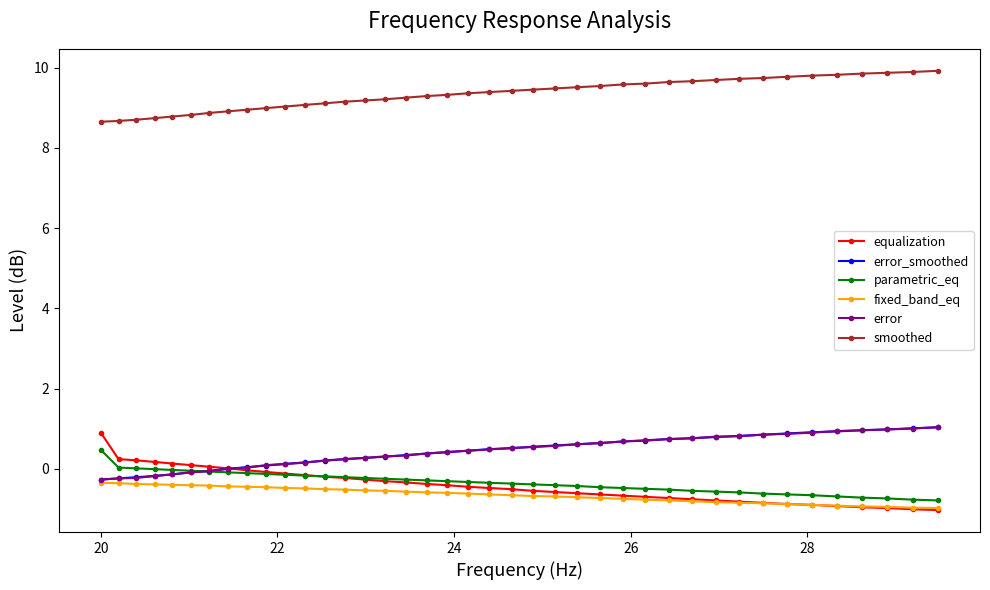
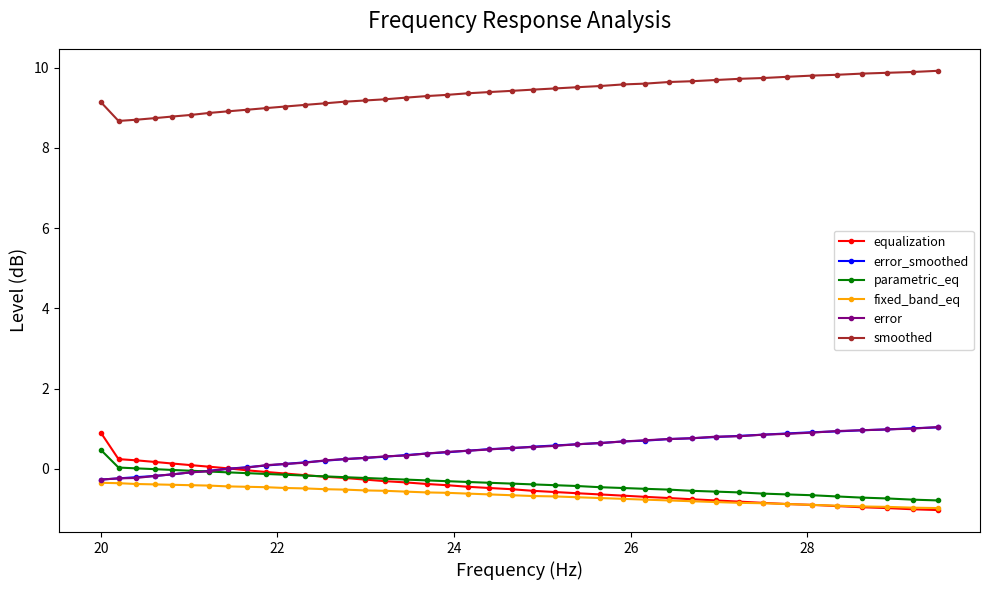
  {
    "equalization": {
      "20": 0.9
    },
    "parametric_eq": {
      "20": 0.5
    },
    "fixed_band_eq": {
      "20": -0.4
    },
    "smoothed": {
-     "20": 8.7
+     "20": 9.1
    }
  }
